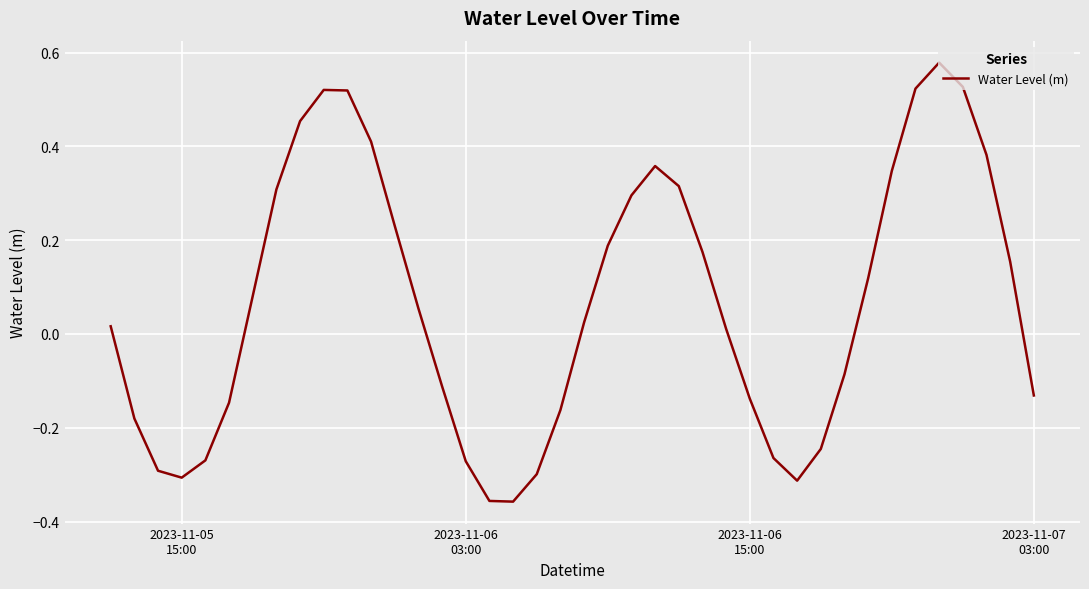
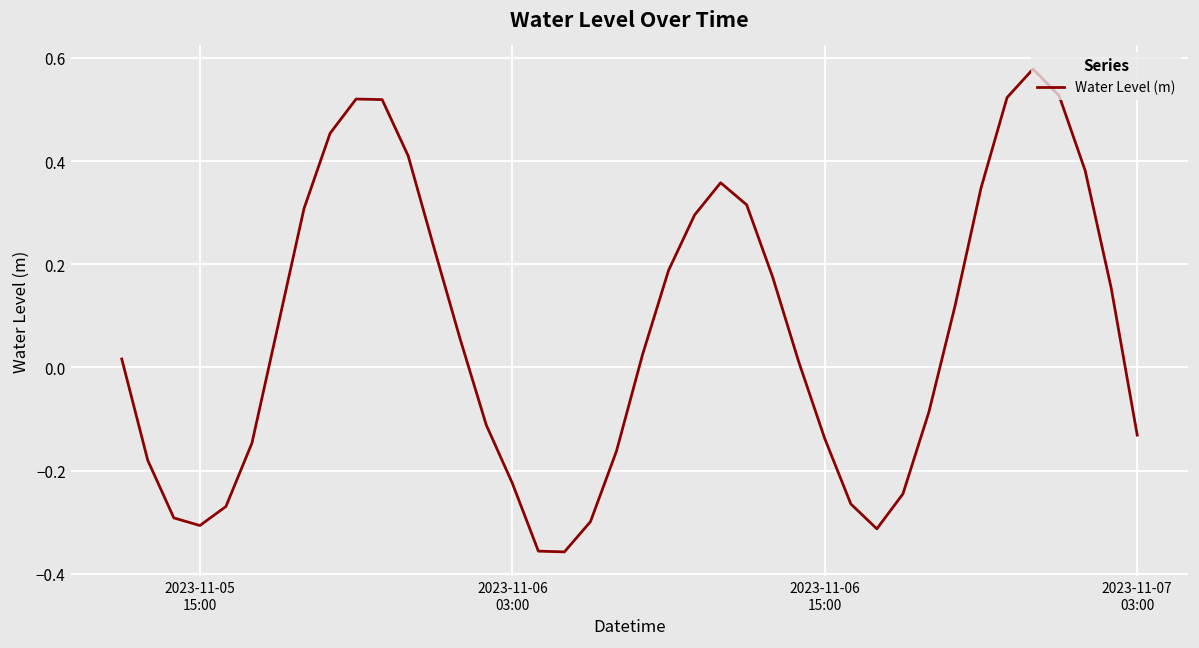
  {
    "2023-11-05 15:00": -0.31,
-   "2023-11-06 03:00": -0.27,
+   "2023-11-06 03:00": -0.22,
    "2023-11-06 15:00": -0.14,
    "2023-11-07 03:00": -0.13
  }
